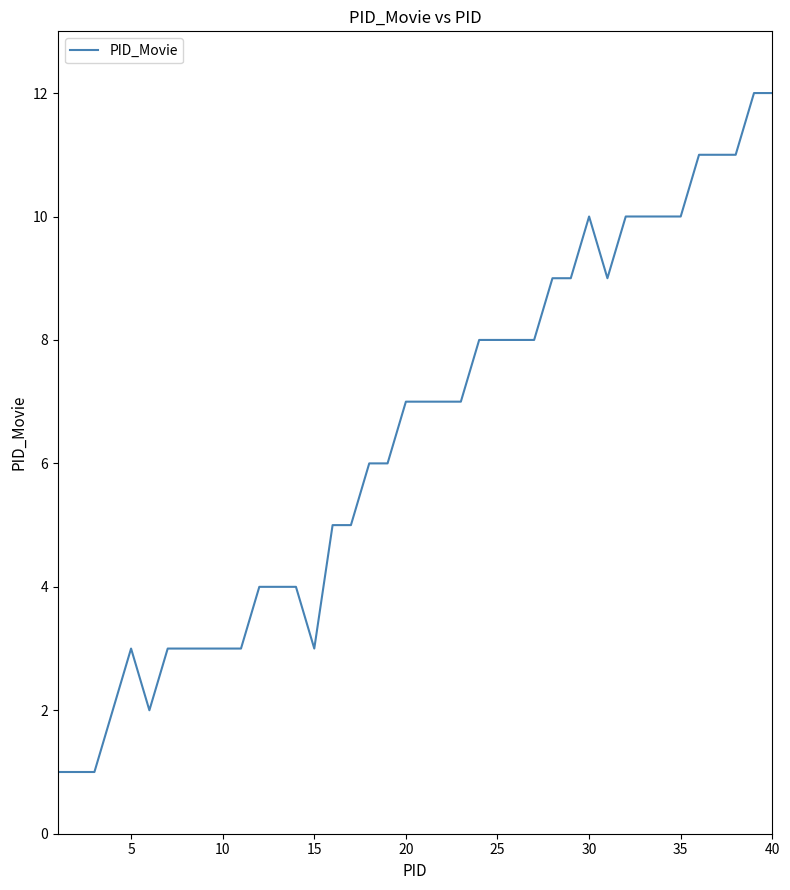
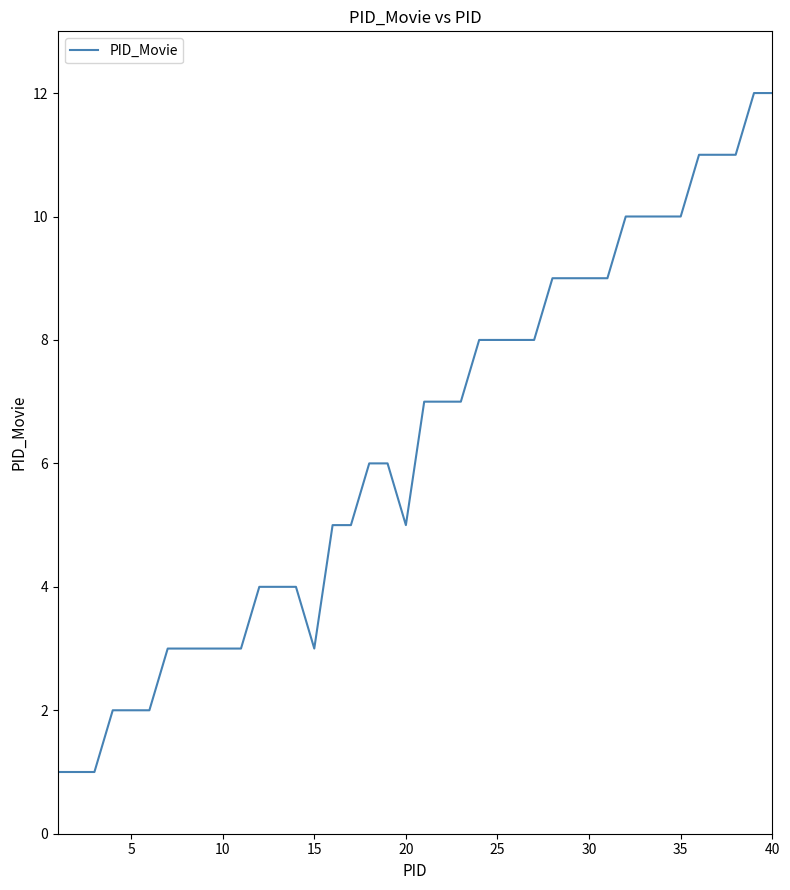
  {
-   "5": 3,
+   "5": 2,
    "10": 3,
    "15": 3,
-   "20": 7,
+   "20": 5,
    "25": 8,
-   "30": 10,
+   "30": 9,
    "35": 10,
    "40": 12
  }
